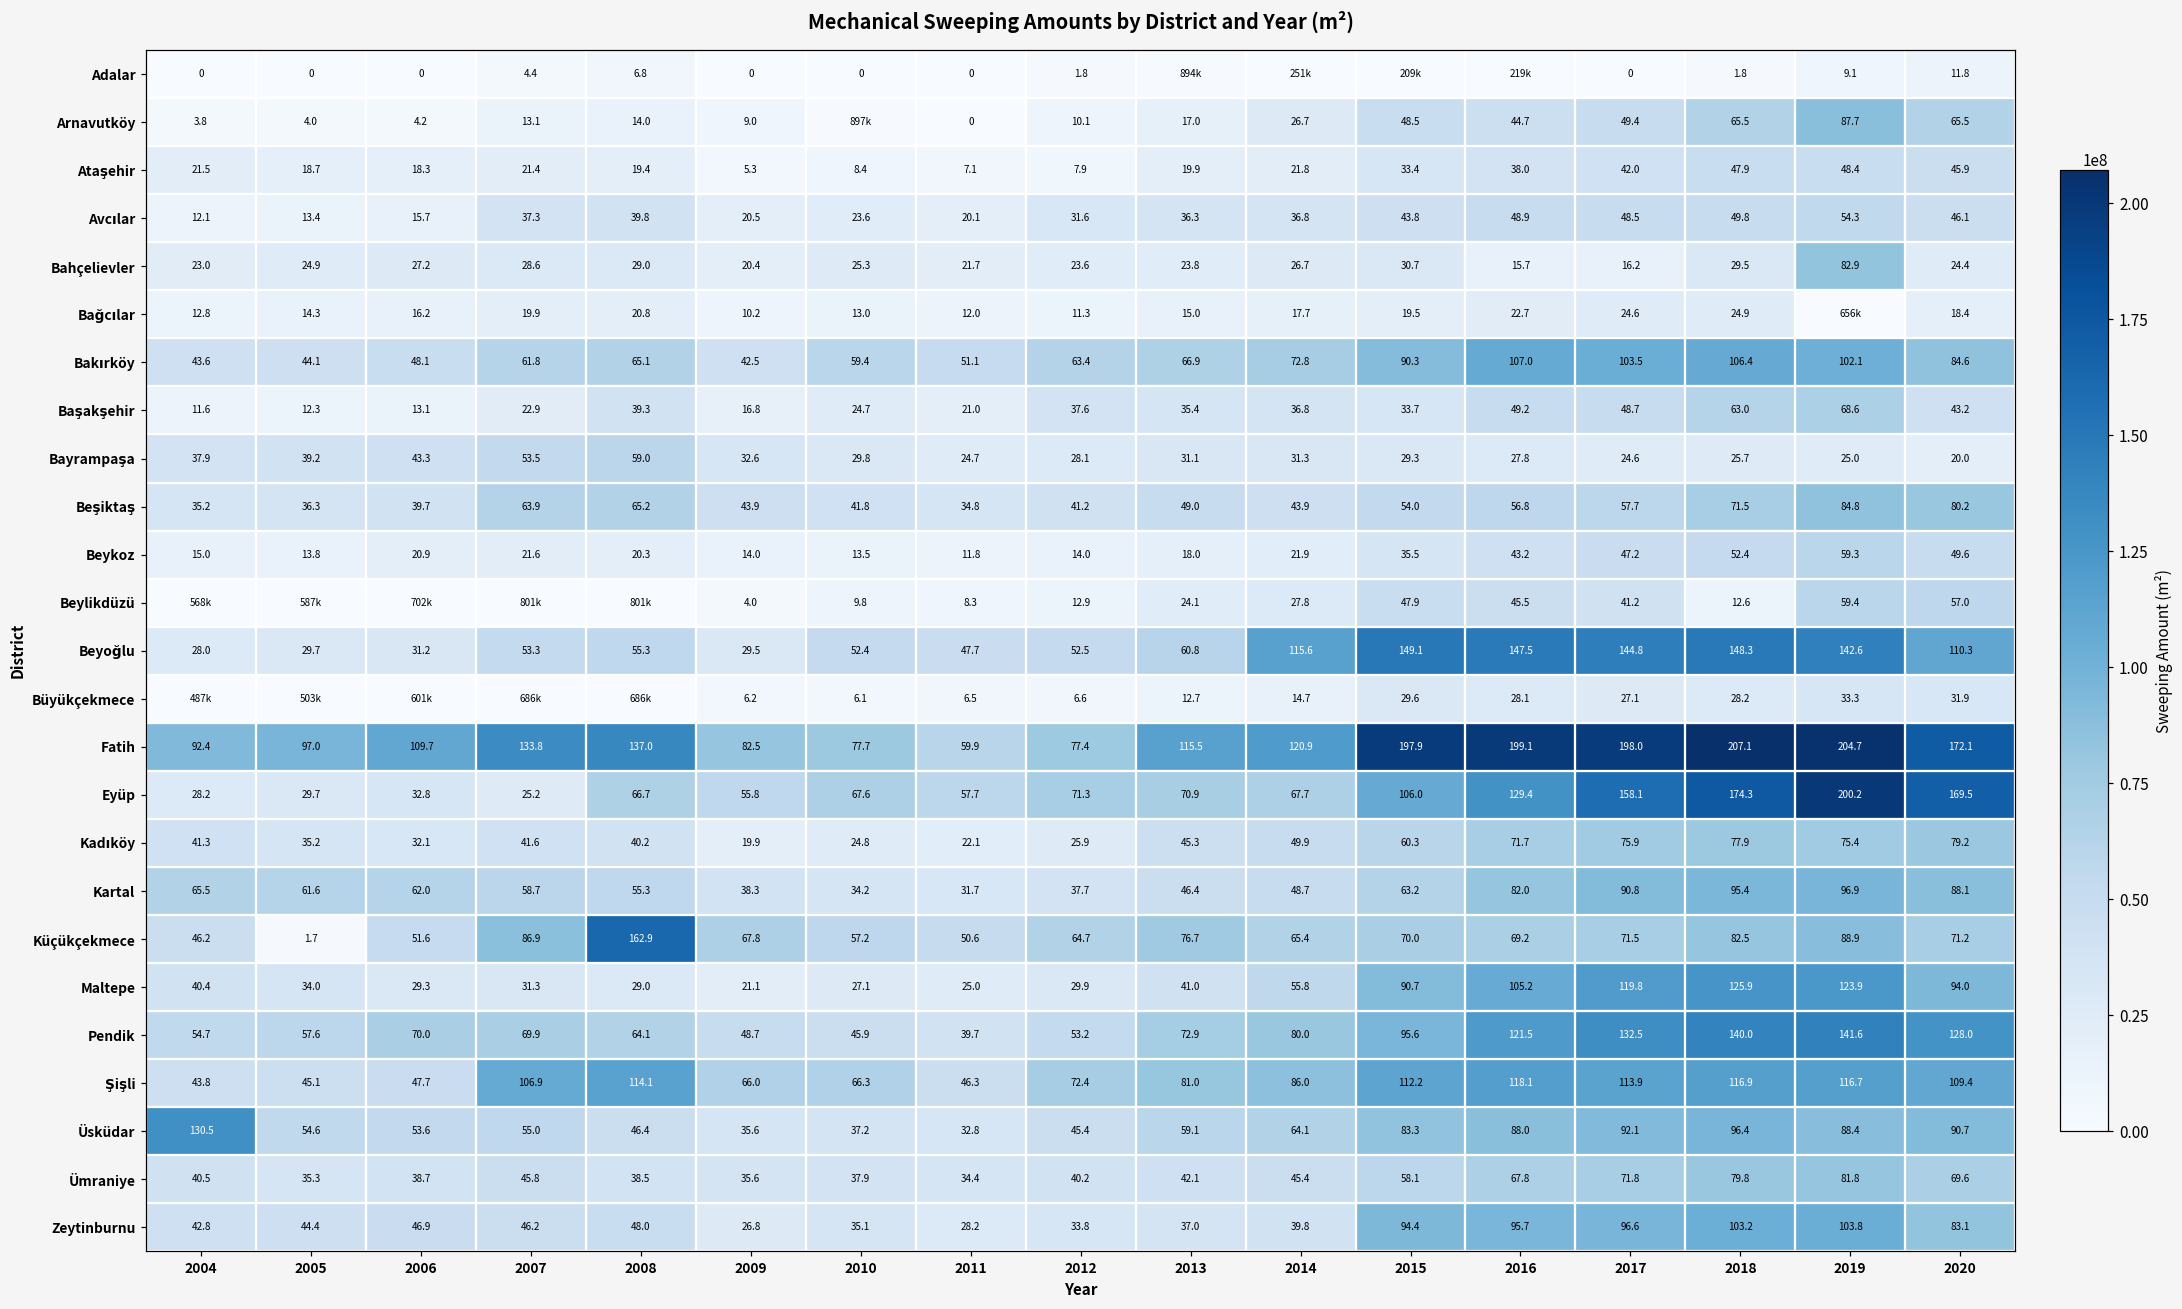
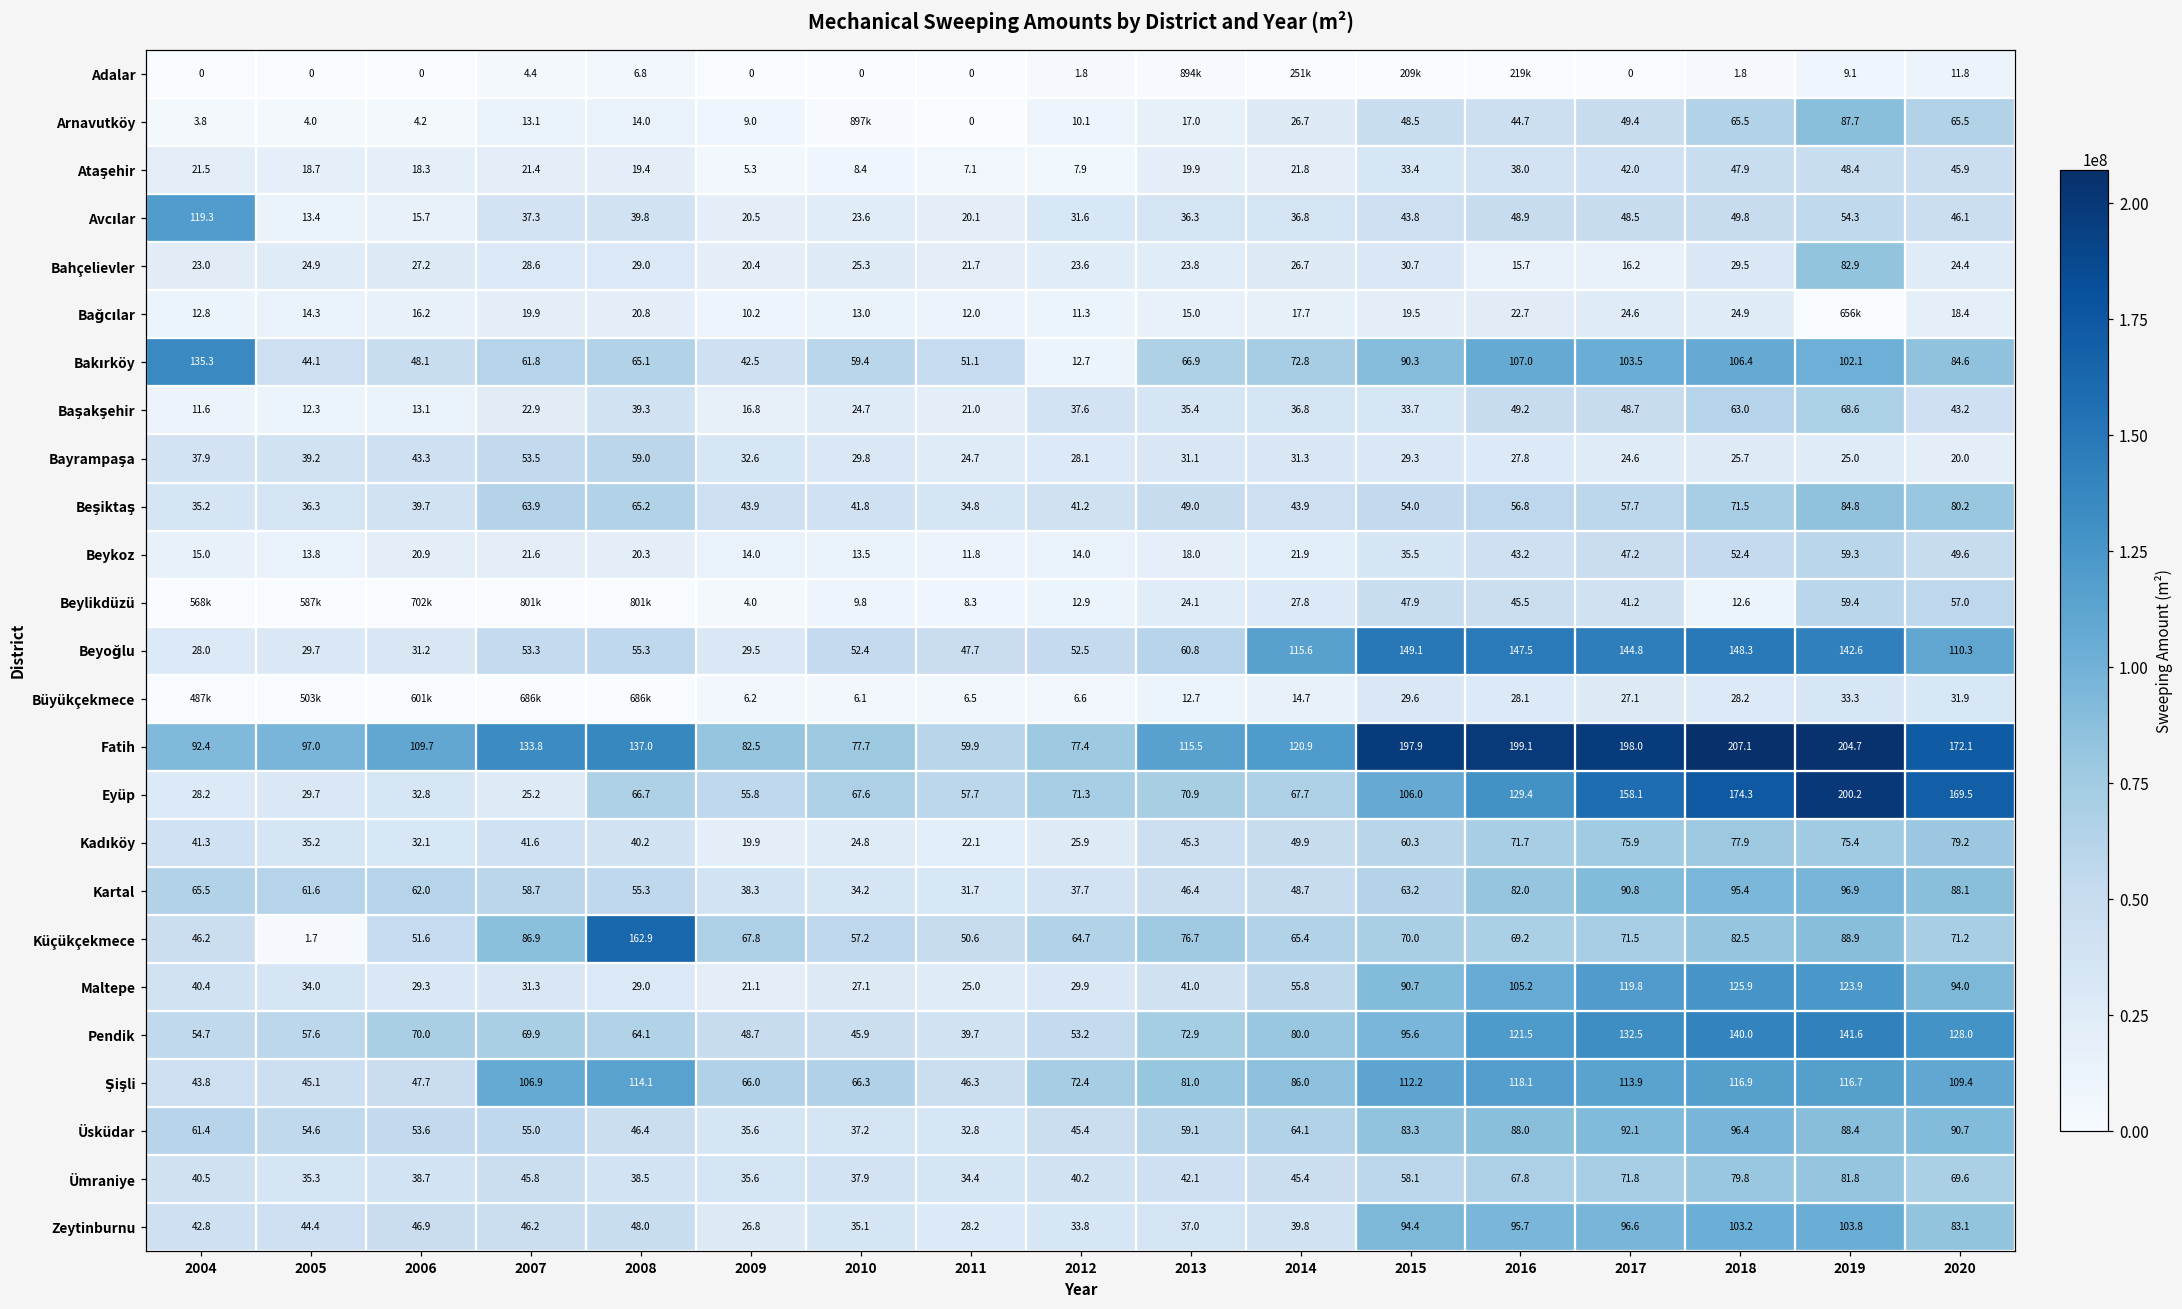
  {
    "Avcılar": {
-     "2004": 12.1,
+     "2004": 119.3,
      "2005": 13.4,
      "2006": 15.7,
      "2007": 37.3,
      "2008": 39.8,
      "2009": 20.5,
      "2010": 23.6,
      "2011": 20.1,
      "2012": 31.6,
      "2013": 36.3,
      "2014": 36.8,
      "2015": 43.8,
      "2016": 48.9,
      "2017": 48.5,
      "2018": 49.8,
      "2019": 54.3,
      "2020": 46.1
    },
    "Bakırköy": {
-     "2004": 43.6,
+     "2004": 135.3,
      "2005": 44.1,
      "2006": 48.1,
      "2007": 61.8,
      "2008": 65.1,
      "2009": 42.5,
      "2010": 59.4,
      "2011": 51.1,
-     "2012": 63.4,
+     "2012": 12.7,
      "2013": 66.9,
      "2014": 72.8,
      "2015": 90.3,
      "2016": 107.0,
      "2017": 103.5,
      "2018": 106.4,
      "2019": 102.1,
      "2020": 84.6
    },
    "Üsküdar": {
-     "2004": 130.5,
+     "2004": 61.4,
      "2005": 54.6,
      "2006": 53.6,
      "2007": 55.0,
      "2008": 46.4,
      "2009": 35.6,
      "2010": 37.2,
      "2011": 32.8,
      "2012": 45.4,
      "2013": 59.1,
      "2014": 64.1,
      "2015": 83.3,
      "2016": 88.0,
      "2017": 92.1,
      "2018": 96.4,
      "2019": 88.4,
      "2020": 90.7
    }
  }
